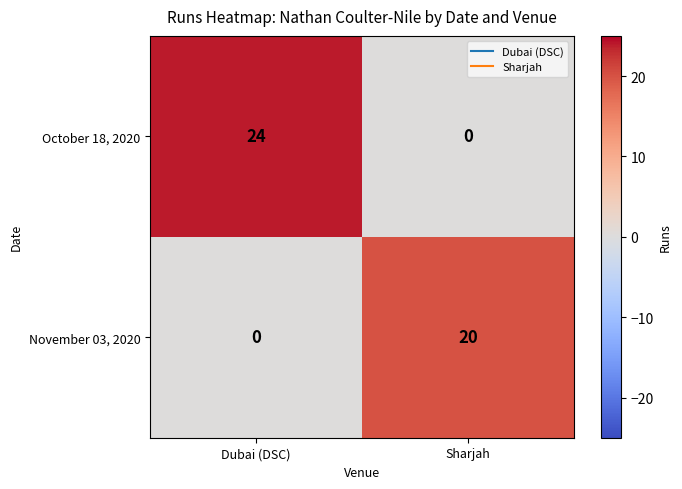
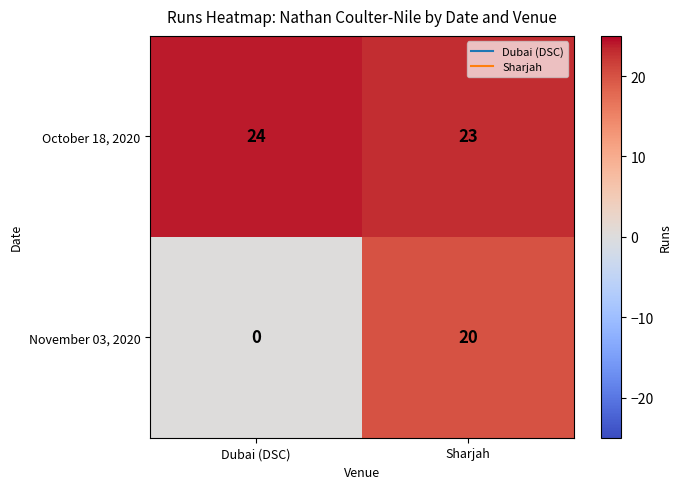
  {
    "October 18, 2020": {
      "Dubai (DSC)": 24,
-     "Sharjah": 0
+     "Sharjah": 23
    },
    "November 03, 2020": {
      "Dubai (DSC)": 0,
      "Sharjah": 20
    }
  }
